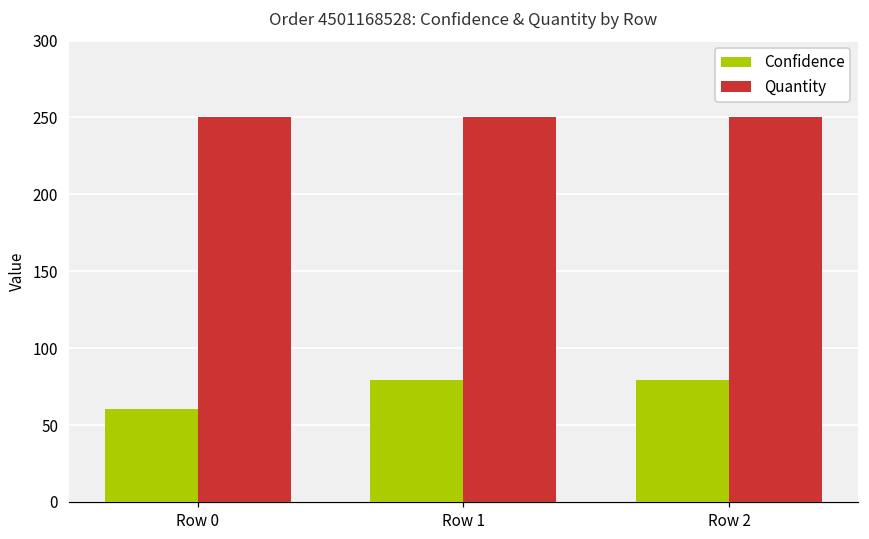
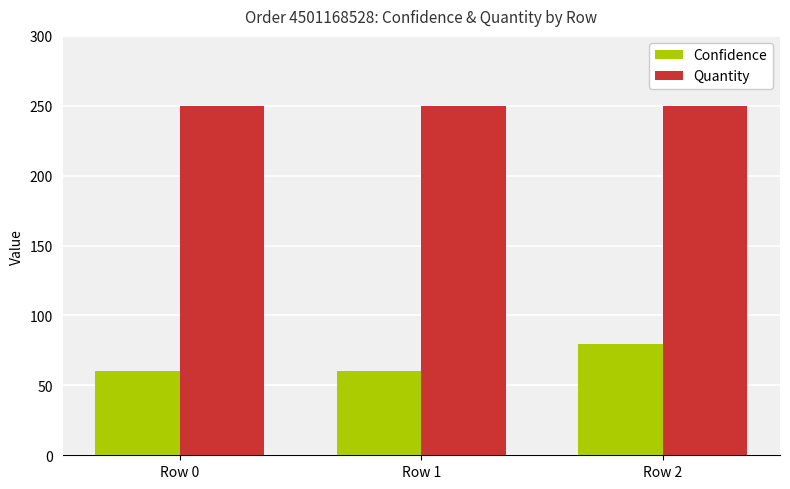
  {
    "Confidence": {
      "Row 0": 60,
-     "Row 1": 80,
+     "Row 1": 60,
      "Row 2": 80
    },
    "Quantity": {
      "Row 0": 250,
      "Row 1": 250,
      "Row 2": 250
    }
  }
